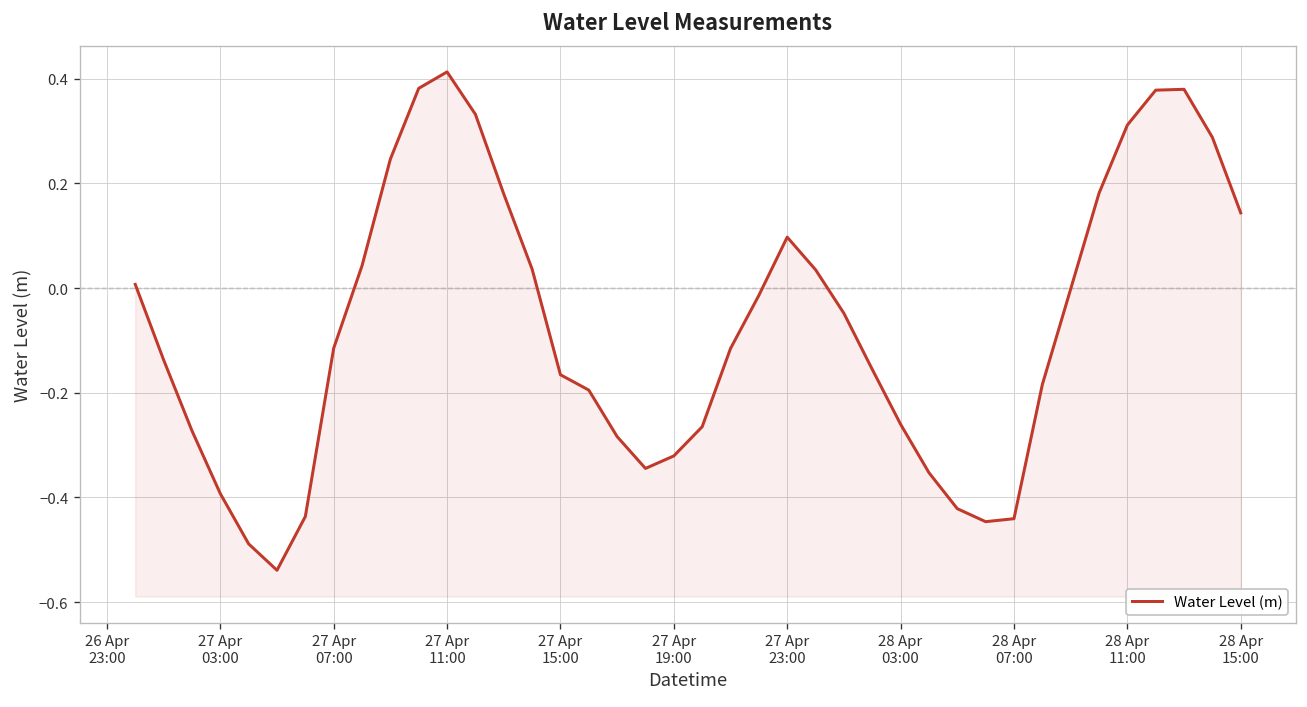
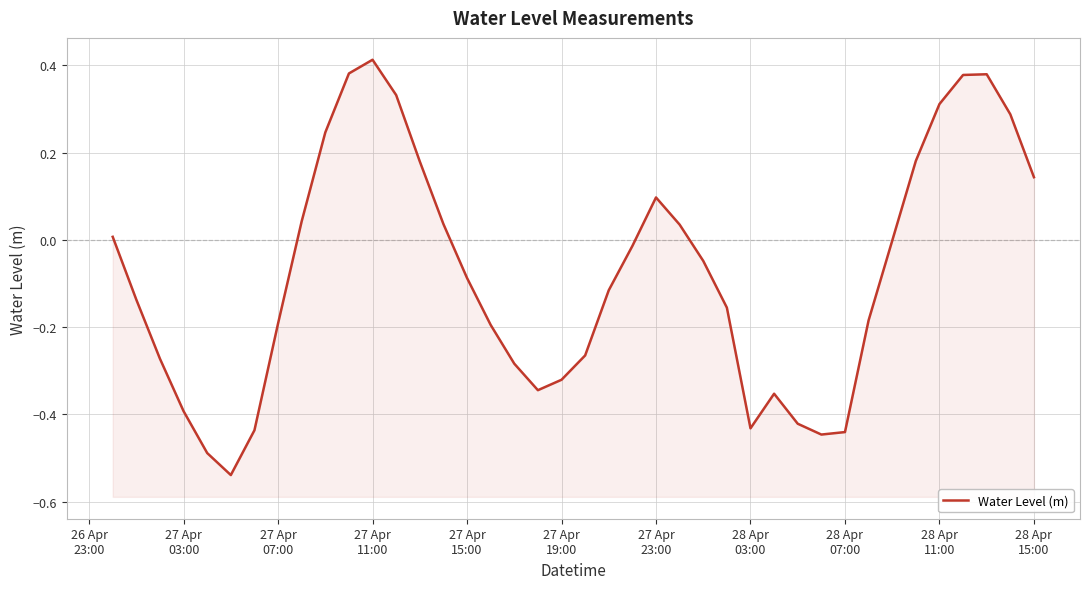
  {
    "27 Apr 03:00": -0.39,
-   "27 Apr 07:00": -0.12,
+   "27 Apr 07:00": -0.19,
    "27 Apr 11:00": 0.41,
-   "27 Apr 15:00": -0.17,
+   "27 Apr 15:00": -0.09,
    "27 Apr 19:00": -0.32,
    "27 Apr 23:00": 0.10,
-   "28 Apr 03:00": -0.26,
+   "28 Apr 03:00": -0.43,
    "28 Apr 07:00": -0.44,
    "28 Apr 11:00": 0.31,
    "28 Apr 15:00": 0.14
  }
